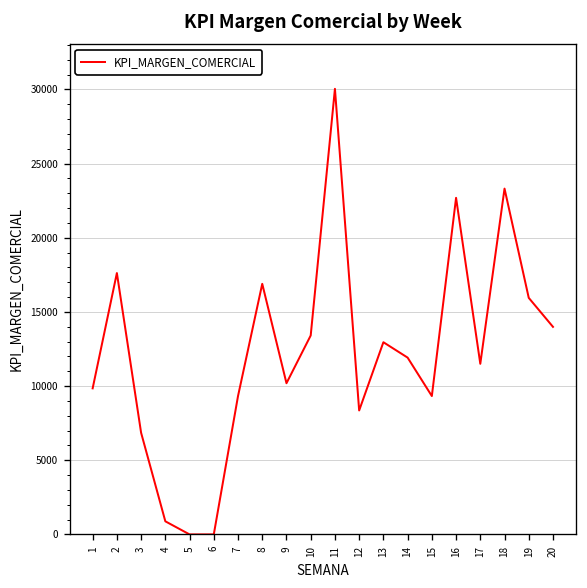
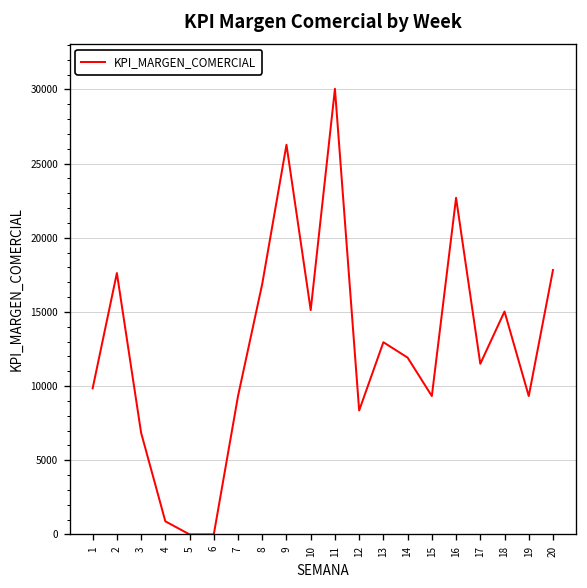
  {
    "1": 9800,
    "2": 17600,
    "3": 6900,
    "4": 900,
    "5": 0,
    "6": 0,
    "7": 9300,
    "8": 16900,
-   "9": 10200,
-   "10": 13400,
+   "9": 26300,
+   "10": 15100,
    "11": 30000,
    "12": 8400,
    "13": 13000,
    "14": 11900,
    "15": 9300,
    "16": 22700,
    "17": 11500,
-   "18": 23300,
-   "19": 15900,
-   "20": 14000
+   "18": 15000,
+   "19": 9300,
+   "20": 17800
  }
